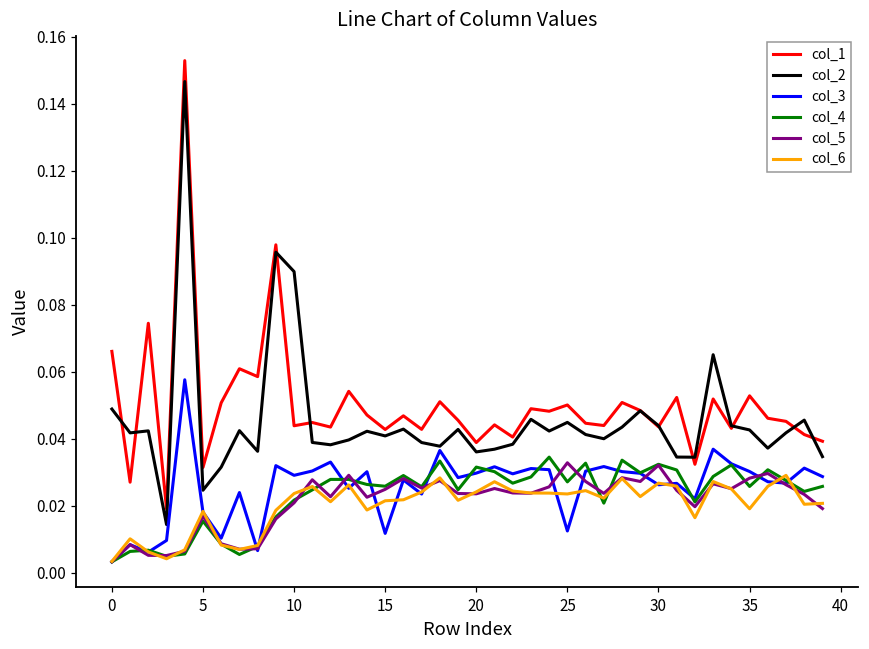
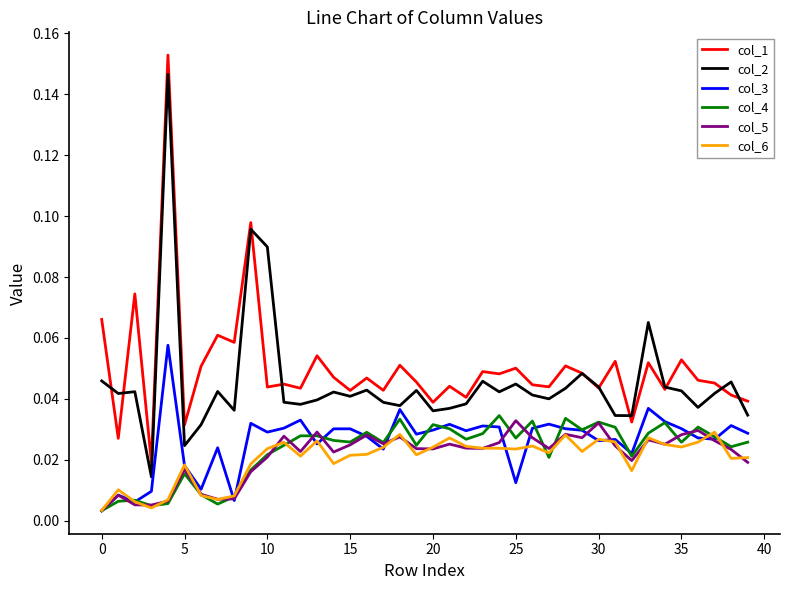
  {
    "col_1": {
      "0": 0.066,
      "5": 0.031,
      "10": 0.044,
      "15": 0.043,
      "20": 0.039,
      "25": 0.050,
      "35": 0.053
    },
    "col_2": {
-     "0": 0.049,
+     "0": 0.046,
      "5": 0.025,
      "10": 0.090,
      "15": 0.041,
      "20": 0.036,
      "25": 0.045,
      "35": 0.043
    },
    "col_3": {
      "10": 0.029,
-     "15": 0.012,
+     "15": 0.030,
      "20": 0.030,
      "25": 0.012,
      "35": 0.030
    },
    "col_4": {
      "5": 0.015,
      "15": 0.026,
      "20": 0.032,
      "25": 0.027,
      "35": 0.026
    },
    "col_5": {
      "5": 0.017,
      "15": 0.025,
      "25": 0.033,
      "35": 0.028
    },
    "col_6": {
      "10": 0.024,
      "15": 0.021,
      "25": 0.024,
-     "35": 0.019
+     "35": 0.024
    }
  }
